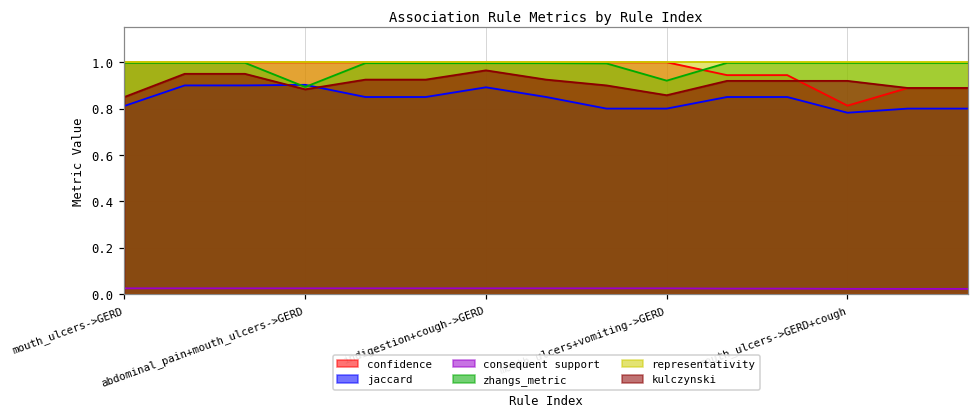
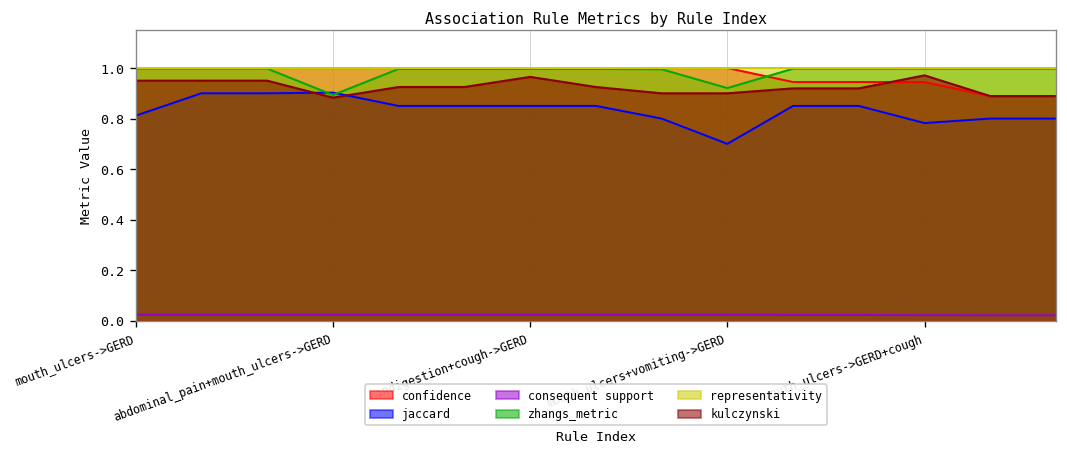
  {
    "confidence": {
-     "mouth_ulcers->GERD+cough": 0.81
+     "mouth_ulcers->GERD+cough": 0.94
    },
    "jaccard": {
      "mouth_ulcers->GERD": 0.81,
-     "indigestion+cough->GERD": 0.89,
-     "mouth_ulcers+vomiting->GERD": 0.8,
+     "indigestion+cough->GERD": 0.85,
+     "mouth_ulcers+vomiting->GERD": 0.7,
      "mouth_ulcers->GERD+cough": 0.78
    },
    "consequent support": {
      "mouth_ulcers->GERD": 0.02,
      "abdominal_pain+mouth_ulcers->GERD": 0.02,
      "indigestion+cough->GERD": 0.02,
      "mouth_ulcers+vomiting->GERD": 0.02,
      "mouth_ulcers->GERD+cough": 0.02
    },
    "zhangs_metric": {
      "mouth_ulcers+vomiting->GERD": 0.92
    },
    "kulczynski": {
-     "mouth_ulcers->GERD": 0.85,
+     "mouth_ulcers->GERD": 0.95,
      "indigestion+cough->GERD": 0.97,
-     "mouth_ulcers+vomiting->GERD": 0.86,
-     "mouth_ulcers->GERD+cough": 0.92
+     "mouth_ulcers+vomiting->GERD": 0.90,
+     "mouth_ulcers->GERD+cough": 0.97
    }
  }
